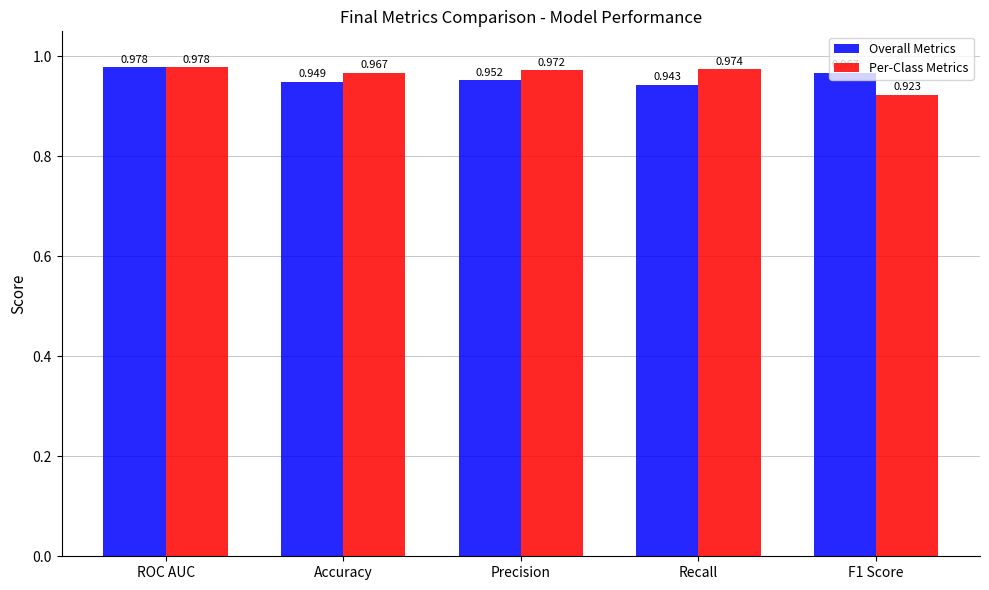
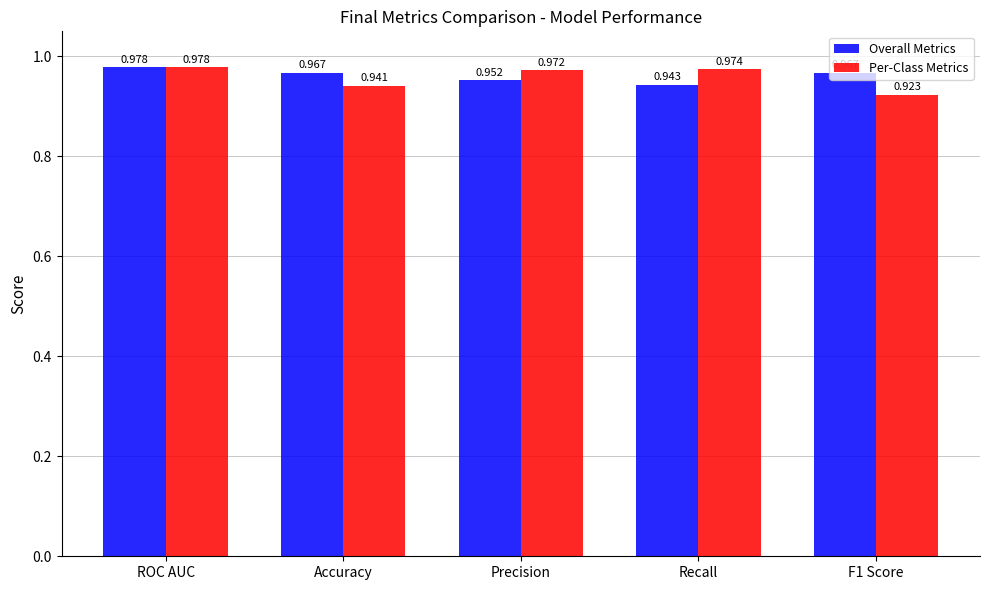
  {
    "Overall Metrics": {
      "ROC AUC": 0.978,
-     "Accuracy": 0.949,
+     "Accuracy": 0.967,
      "Precision": 0.952,
      "Recall": 0.943
    },
    "Per-Class Metrics": {
      "ROC AUC": 0.978,
-     "Accuracy": 0.967,
+     "Accuracy": 0.941,
      "Precision": 0.972,
      "Recall": 0.974,
      "F1 Score": 0.923
    }
  }
